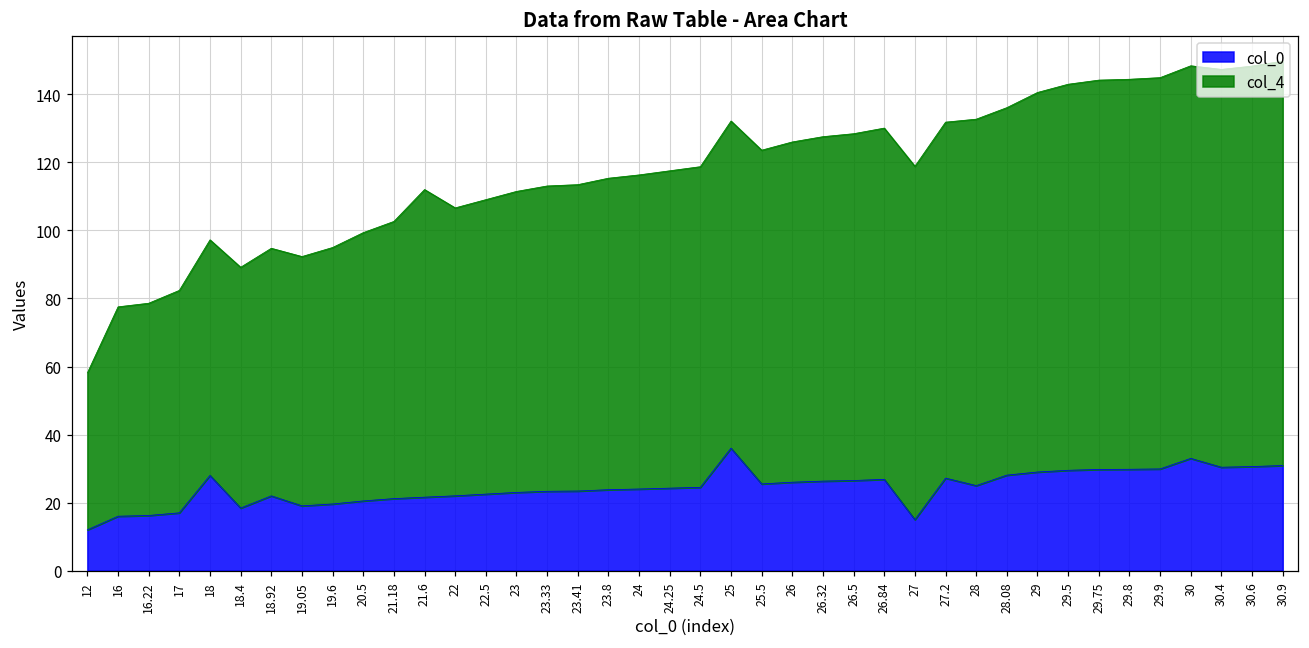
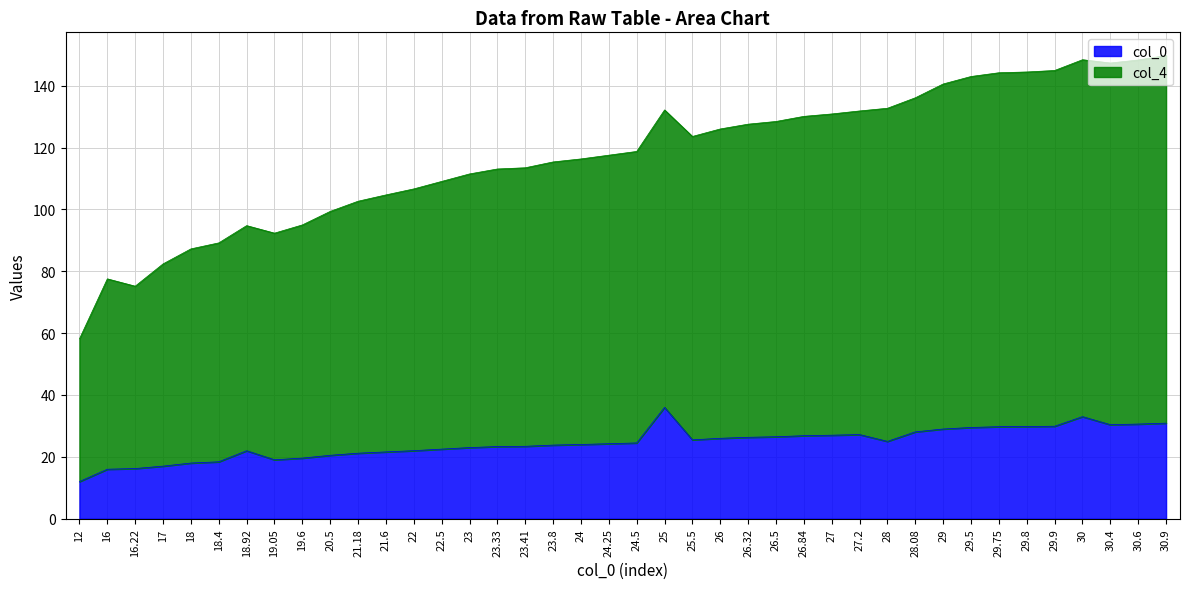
  {
    "col_0": {
      "12": 12,
      "16": 16,
      "16.22": 16,
      "17": 17,
-     "18": 28,
+     "18": 18,
      "18.4": 18,
      "18.92": 22,
      "19.05": 19,
      "19.6": 20,
      "20.5": 21,
      "21.18": 21,
      "21.6": 22,
      "22": 22,
      "22.5": 23,
      "23": 23,
      "23.33": 23,
      "23.41": 23,
      "23.8": 24,
      "24": 24,
      "24.25": 24,
      "24.5": 25,
      "25": 36,
      "25.5": 26,
      "26": 26,
      "26.32": 26,
      "26.5": 27,
      "26.84": 27,
-     "27": 15,
+     "27": 27,
      "27.2": 27,
      "28": 25,
      "28.08": 28,
      "29": 29,
      "29.5": 30,
      "29.75": 30,
      "29.8": 30,
      "29.9": 30,
      "30": 33,
      "30.4": 30,
      "30.6": 31,
      "30.9": 31
    },
    "col_4": {
      "12": 46,
      "16": 62,
-     "16.22": 62,
+     "16.22": 59,
      "17": 65,
      "18": 69,
      "18.4": 71,
      "18.92": 73,
      "19.05": 73,
      "19.6": 75,
      "20.5": 79,
      "21.18": 81,
-     "21.6": 90,
+     "21.6": 83,
      "22": 85,
      "22.5": 87,
      "23": 88,
      "23.33": 90,
      "23.41": 90,
      "23.8": 92,
      "24": 92,
      "24.25": 93,
      "24.5": 94,
      "25": 96,
      "25.5": 98,
      "26": 100,
      "26.32": 101,
      "26.5": 102,
      "26.84": 103,
      "27": 104,
      "27.2": 105,
      "28": 108,
      "28.08": 108,
      "29": 112,
      "29.5": 113,
      "29.75": 114,
      "29.8": 115,
      "29.9": 115,
      "30": 115
    }
  }
